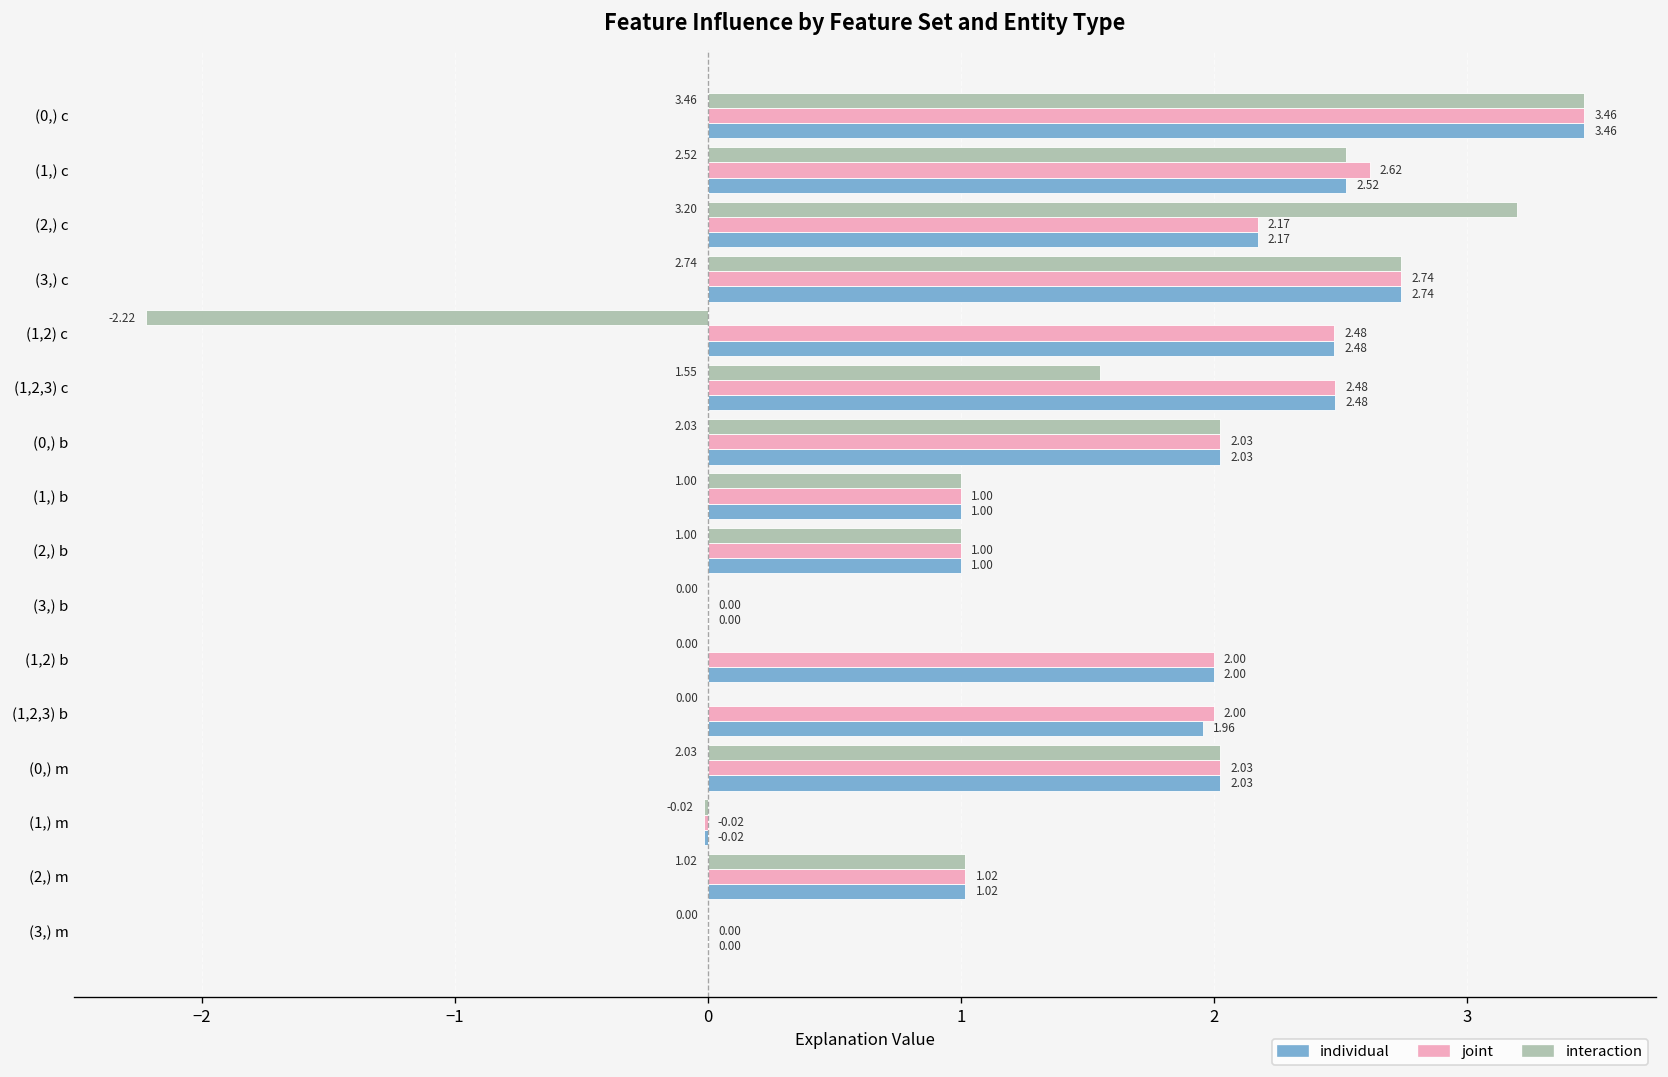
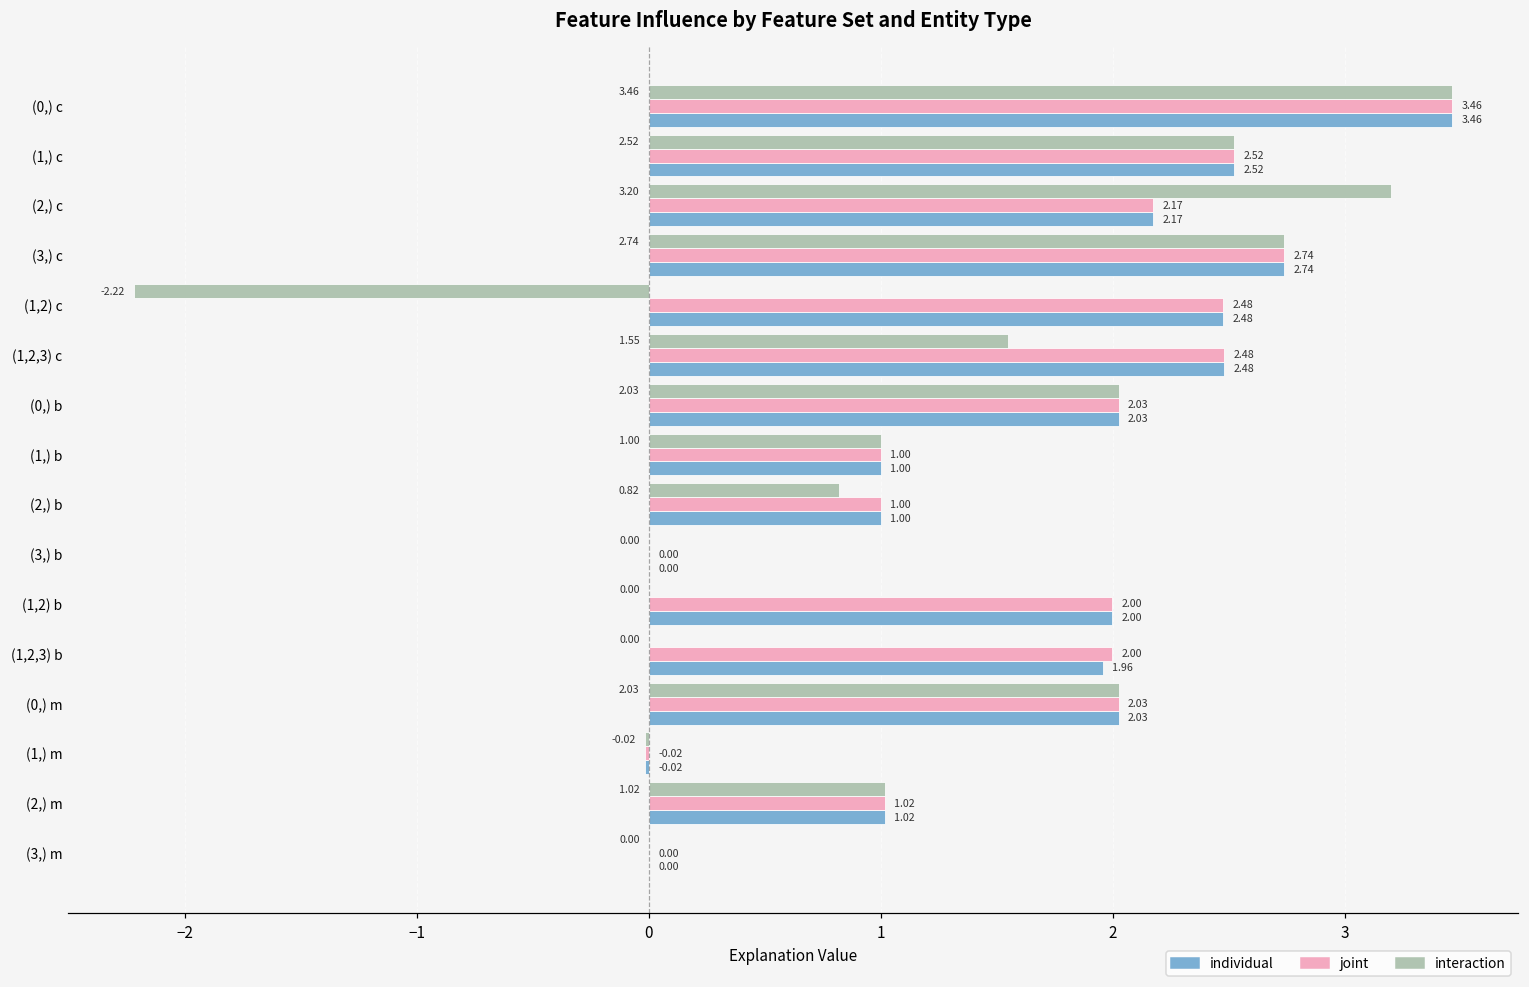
  {
    "individual": {
      "(0,) c": 3.46,
      "(1,) c": 2.52,
      "(2,) c": 2.17,
      "(3,) c": 2.74,
      "(1,2) c": 2.48,
      "(1,2,3) c": 2.48,
      "(0,) b": 2.03,
      "(1,) b": 1.00,
      "(2,) b": 1.00,
      "(3,) b": 0.00,
      "(1,2) b": 2.00,
      "(1,2,3) b": 1.96,
      "(0,) m": 2.03,
      "(1,) m": -0.02,
      "(2,) m": 1.02,
      "(3,) m": 0.00
    },
    "joint": {
      "(0,) c": 3.46,
-     "(1,) c": 2.62,
+     "(1,) c": 2.52,
      "(2,) c": 2.17,
      "(3,) c": 2.74,
      "(1,2) c": 2.48,
      "(1,2,3) c": 2.48,
      "(0,) b": 2.03,
      "(1,) b": 1.00,
      "(2,) b": 1.00,
      "(3,) b": 0.00,
      "(1,2) b": 2.00,
      "(1,2,3) b": 2.00,
      "(0,) m": 2.03,
      "(1,) m": -0.02,
      "(2,) m": 1.02,
      "(3,) m": 0.00
    },
    "interaction": {
      "(1,2) c": -2.22,
-     "(2,) b": 1.00,
+     "(2,) b": 0.82,
      "(3,) b": 0.00,
      "(1,2) b": 0.00,
      "(1,2,3) b": 0.00,
      "(1,) m": -0.02,
      "(3,) m": 0.00
    }
  }
